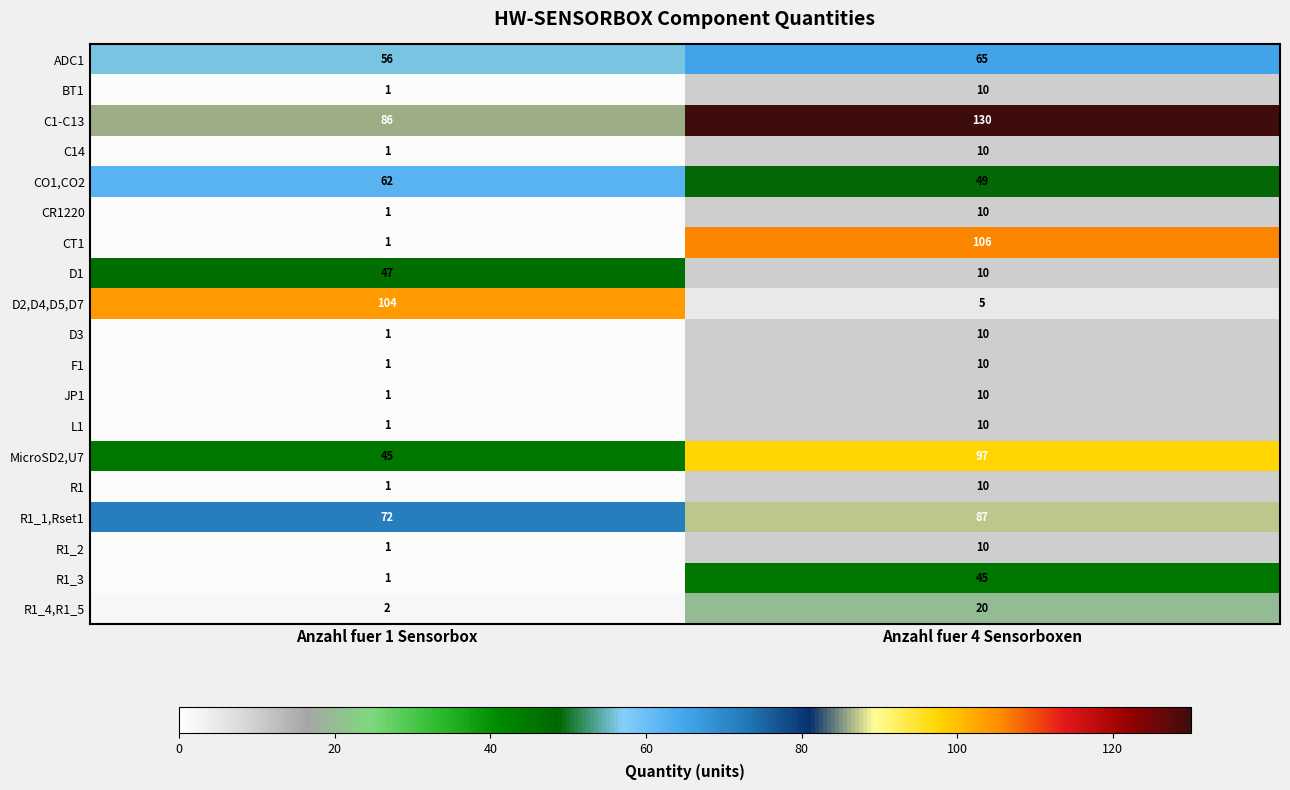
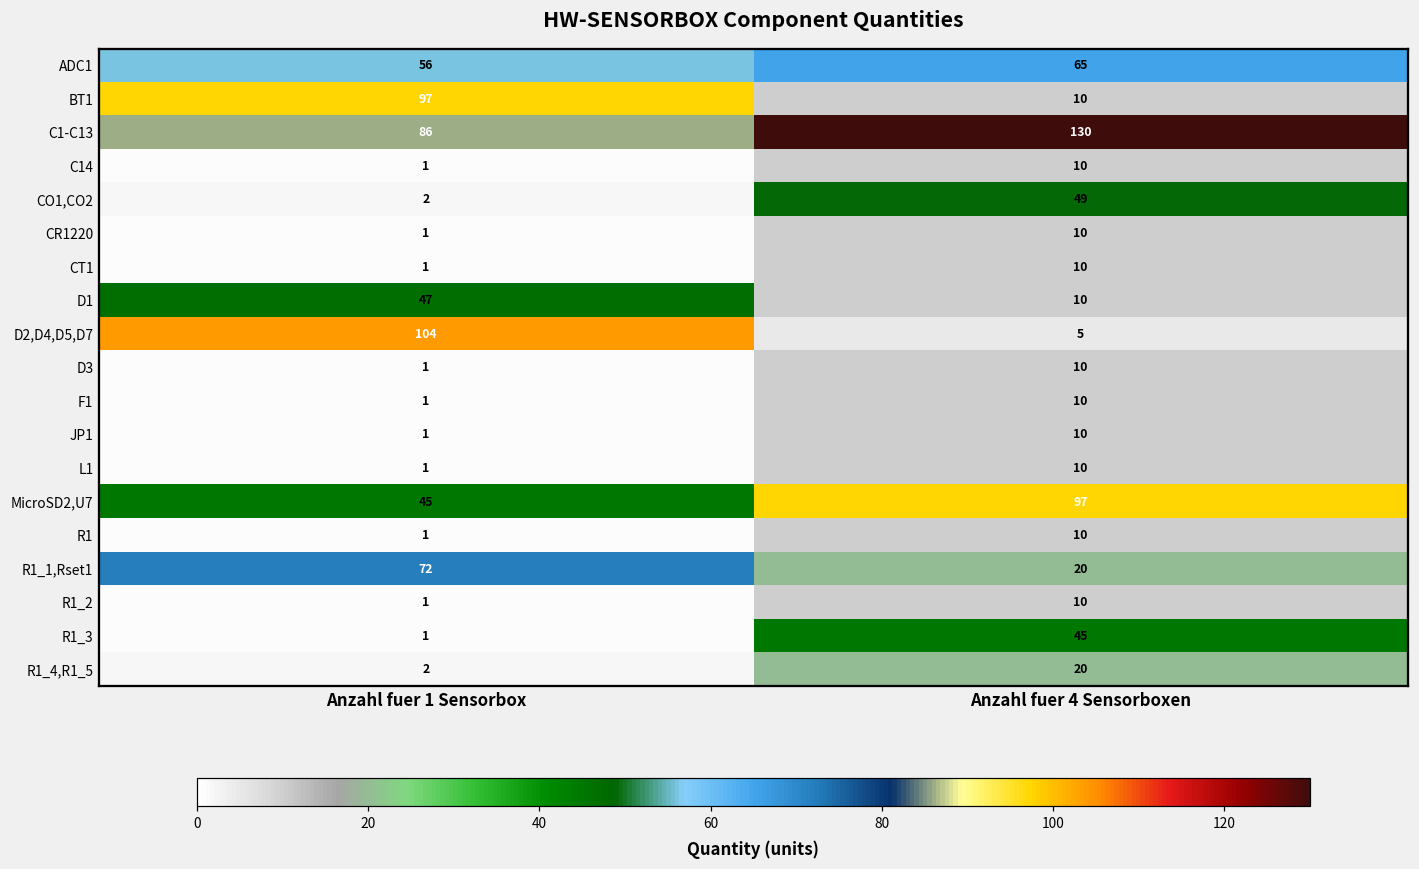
  {
    "ADC1": {
      "Anzahl fuer 1 Sensorbox": 56,
      "Anzahl fuer 4 Sensorboxen": 65
    },
    "BT1": {
-     "Anzahl fuer 1 Sensorbox": 1,
+     "Anzahl fuer 1 Sensorbox": 97,
      "Anzahl fuer 4 Sensorboxen": 10
    },
    "C1-C13": {
      "Anzahl fuer 1 Sensorbox": 86,
      "Anzahl fuer 4 Sensorboxen": 130
    },
    "C14": {
      "Anzahl fuer 1 Sensorbox": 1,
      "Anzahl fuer 4 Sensorboxen": 10
    },
    "CO1,CO2": {
-     "Anzahl fuer 1 Sensorbox": 62,
+     "Anzahl fuer 1 Sensorbox": 2,
      "Anzahl fuer 4 Sensorboxen": 49
    },
    "CR1220": {
      "Anzahl fuer 1 Sensorbox": 1,
      "Anzahl fuer 4 Sensorboxen": 10
    },
    "CT1": {
      "Anzahl fuer 1 Sensorbox": 1,
-     "Anzahl fuer 4 Sensorboxen": 106
+     "Anzahl fuer 4 Sensorboxen": 10
    },
    "D1": {
      "Anzahl fuer 1 Sensorbox": 47,
      "Anzahl fuer 4 Sensorboxen": 10
    },
    "D2,D4,D5,D7": {
      "Anzahl fuer 1 Sensorbox": 104,
      "Anzahl fuer 4 Sensorboxen": 5
    },
    "D3": {
      "Anzahl fuer 1 Sensorbox": 1,
      "Anzahl fuer 4 Sensorboxen": 10
    },
    "F1": {
      "Anzahl fuer 1 Sensorbox": 1,
      "Anzahl fuer 4 Sensorboxen": 10
    },
    "JP1": {
      "Anzahl fuer 1 Sensorbox": 1,
      "Anzahl fuer 4 Sensorboxen": 10
    },
    "L1": {
      "Anzahl fuer 1 Sensorbox": 1,
      "Anzahl fuer 4 Sensorboxen": 10
    },
    "MicroSD2,U7": {
      "Anzahl fuer 1 Sensorbox": 45,
      "Anzahl fuer 4 Sensorboxen": 97
    },
    "R1": {
      "Anzahl fuer 1 Sensorbox": 1,
      "Anzahl fuer 4 Sensorboxen": 10
    },
    "R1_1,Rset1": {
      "Anzahl fuer 1 Sensorbox": 72,
-     "Anzahl fuer 4 Sensorboxen": 87
+     "Anzahl fuer 4 Sensorboxen": 20
    },
    "R1_2": {
      "Anzahl fuer 1 Sensorbox": 1,
      "Anzahl fuer 4 Sensorboxen": 10
    },
    "R1_3": {
      "Anzahl fuer 1 Sensorbox": 1,
      "Anzahl fuer 4 Sensorboxen": 45
    },
    "R1_4,R1_5": {
      "Anzahl fuer 1 Sensorbox": 2,
      "Anzahl fuer 4 Sensorboxen": 20
    }
  }
